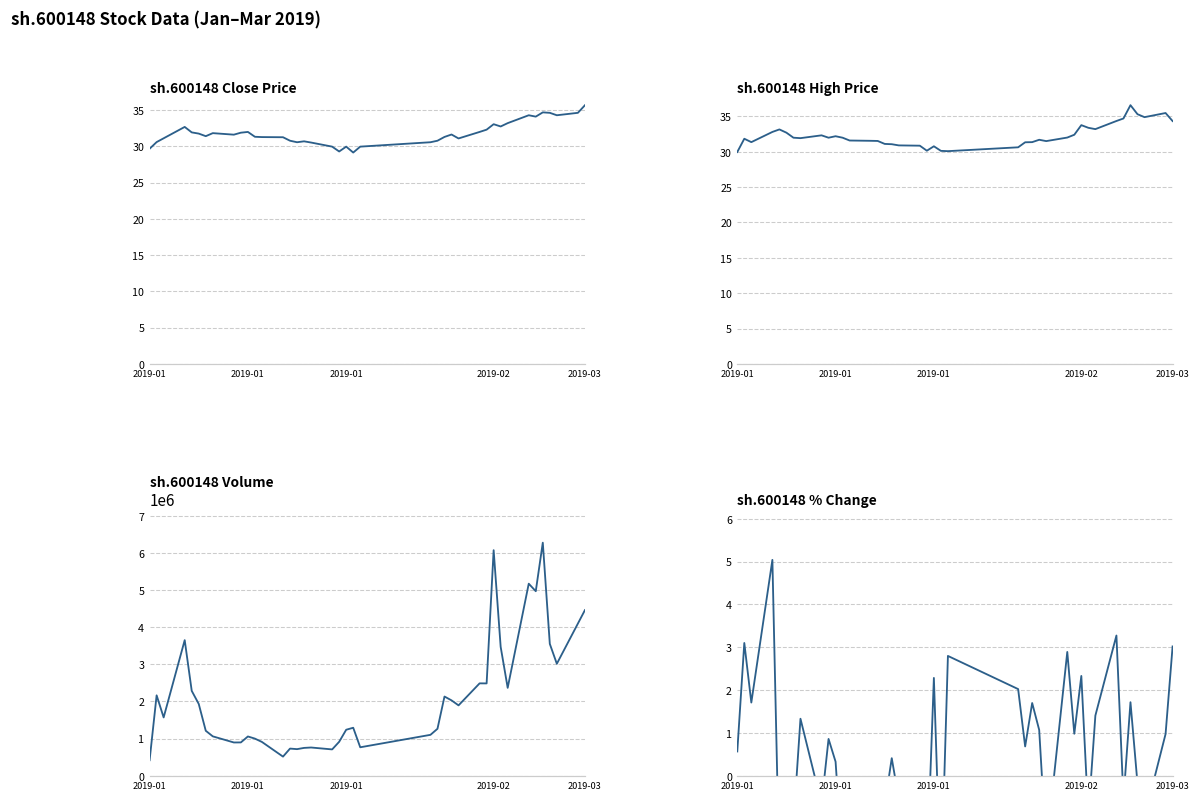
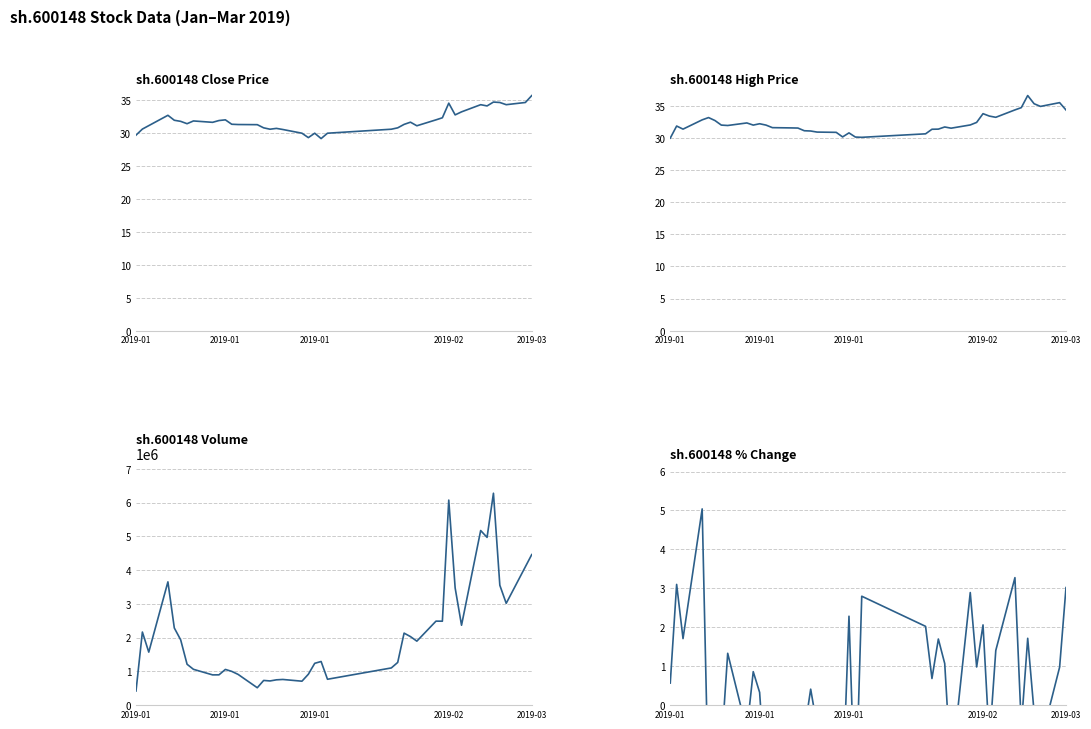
  {
    "sh.600148 Close Price": {
-     "2019-02": 33,
+     "2019-02": 35,
      "2019-03": 36
    },
    "sh.600148 High Price": {
      "2019-02": 34,
      "2019-03": 34
    },
    "sh.600148 Volume": {
      "2019-02": 6100000,
      "2019-03": 4500000
    },
    "sh.600148 % Change": {
-     "2019-02": 2.3,
+     "2019-02": 2.1,
      "2019-03": 3.0
    }
  }
